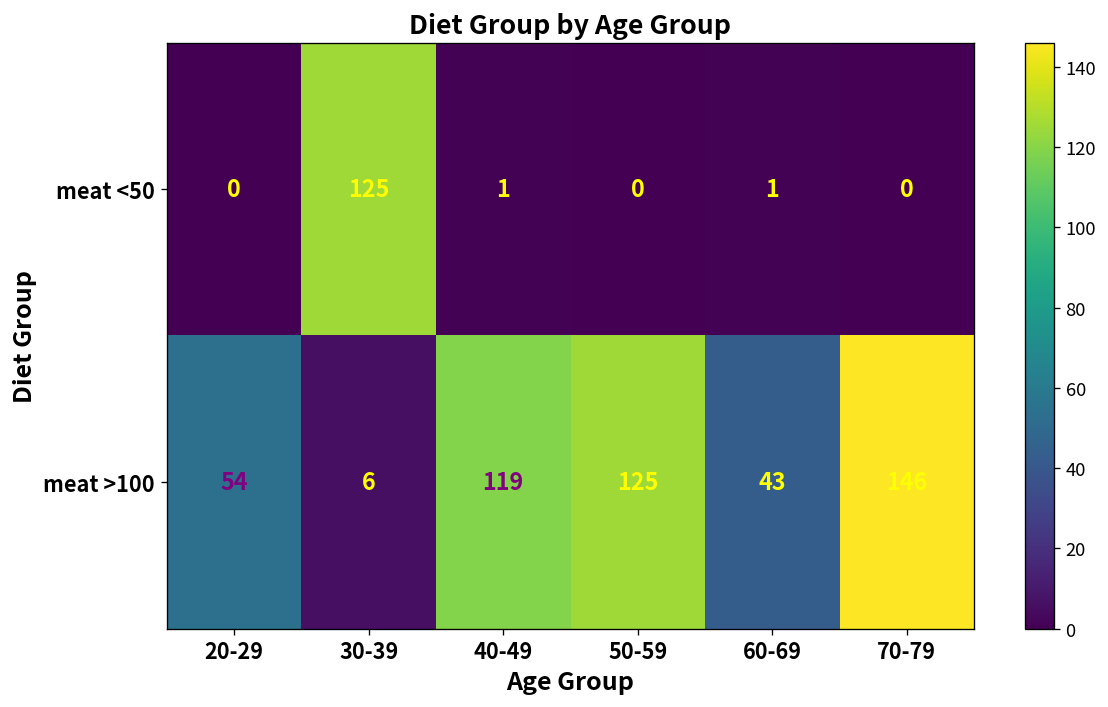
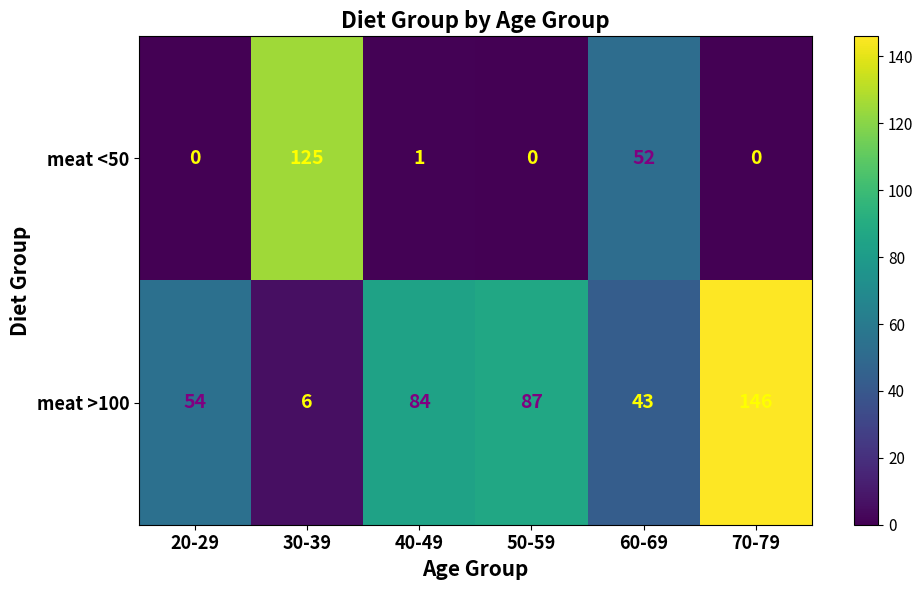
  {
    "meat <50": {
      "20-29": 0,
      "30-39": 125,
      "40-49": 1,
      "50-59": 0,
-     "60-69": 1,
+     "60-69": 52,
      "70-79": 0
    },
    "meat >100": {
      "20-29": 54,
      "30-39": 6,
-     "40-49": 119,
-     "50-59": 125,
+     "40-49": 84,
+     "50-59": 87,
      "60-69": 43
    }
  }
